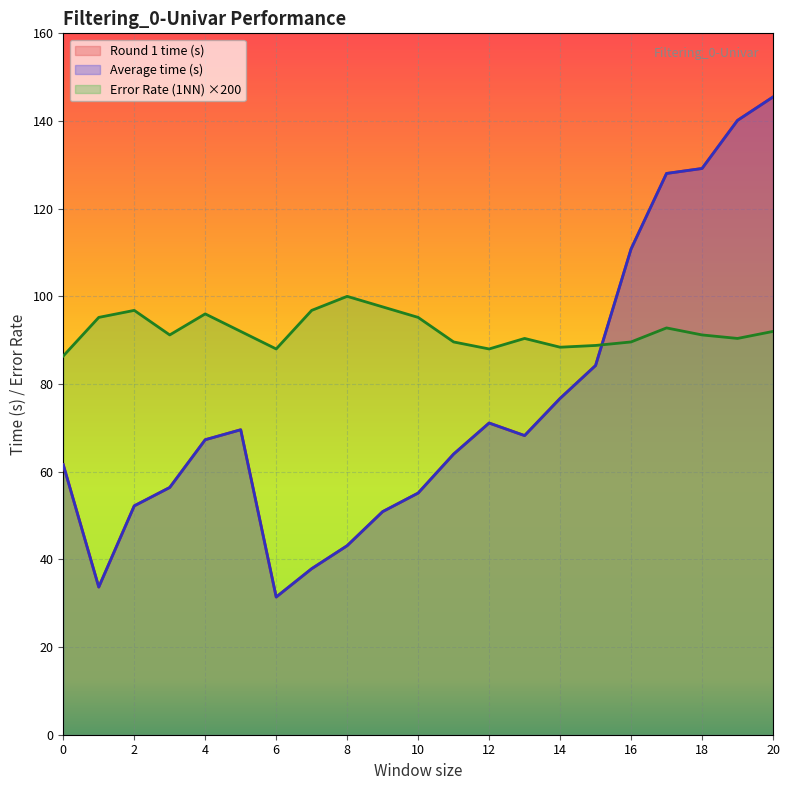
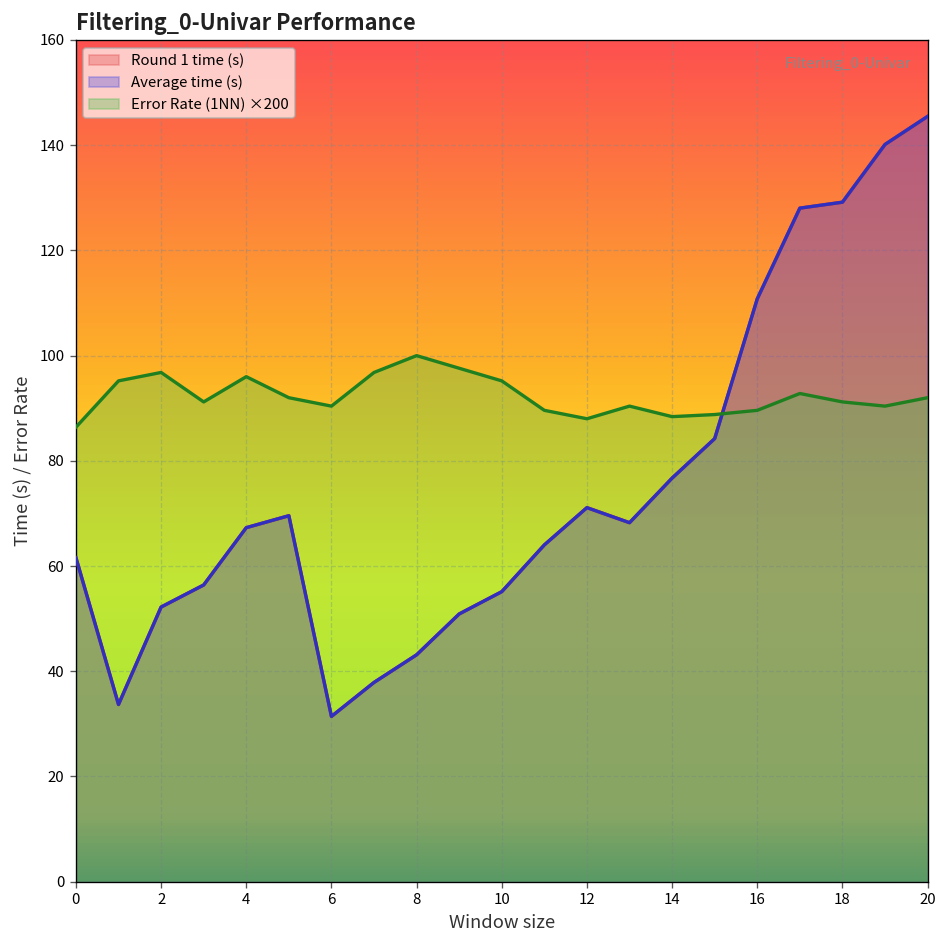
  {
    "Average time (s)": {
      "0": 62,
      "2": 52,
      "4": 67,
      "6": 31,
      "8": 43,
      "10": 55,
      "12": 71,
      "14": 77,
      "16": 111,
      "18": 129,
      "20": 145
    },
    "Error Rate (1NN) ×200": {
      "0": 86,
      "2": 97,
      "4": 96,
-     "6": 88,
+     "6": 90,
      "8": 100,
      "10": 95,
      "12": 88,
      "14": 88,
      "16": 90,
      "18": 91,
      "20": 92
    }
  }
